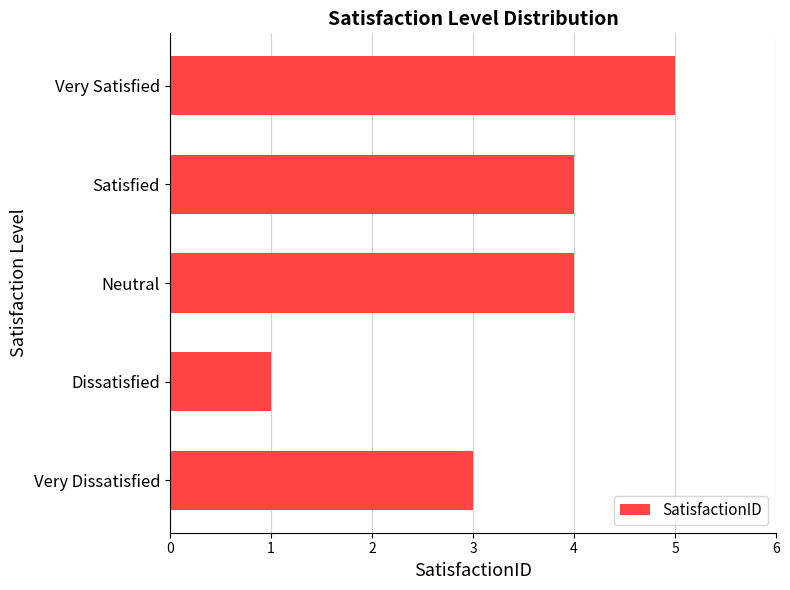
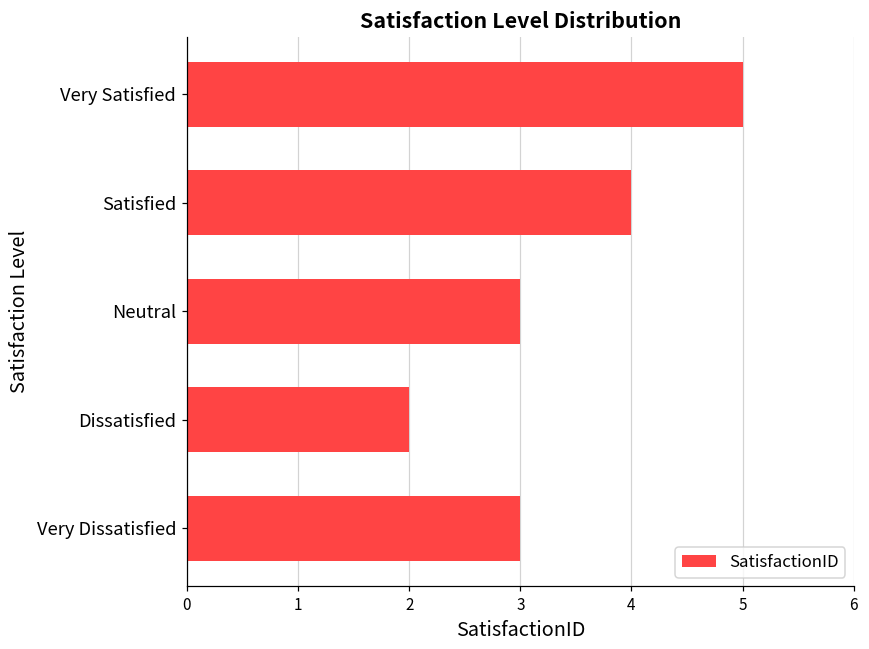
  {
    "Very Satisfied": 5,
    "Satisfied": 4,
-   "Neutral": 4,
-   "Dissatisfied": 1,
+   "Neutral": 3,
+   "Dissatisfied": 2,
    "Very Dissatisfied": 3
  }
